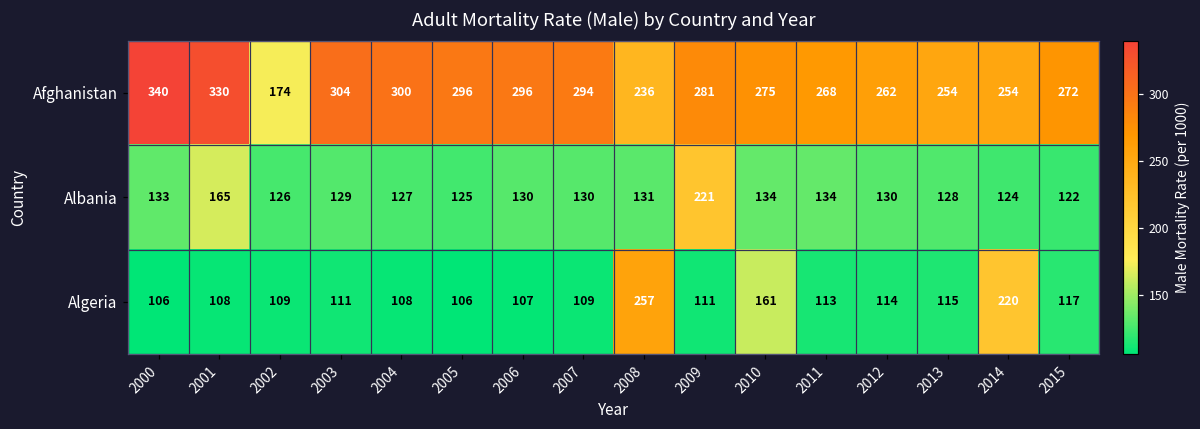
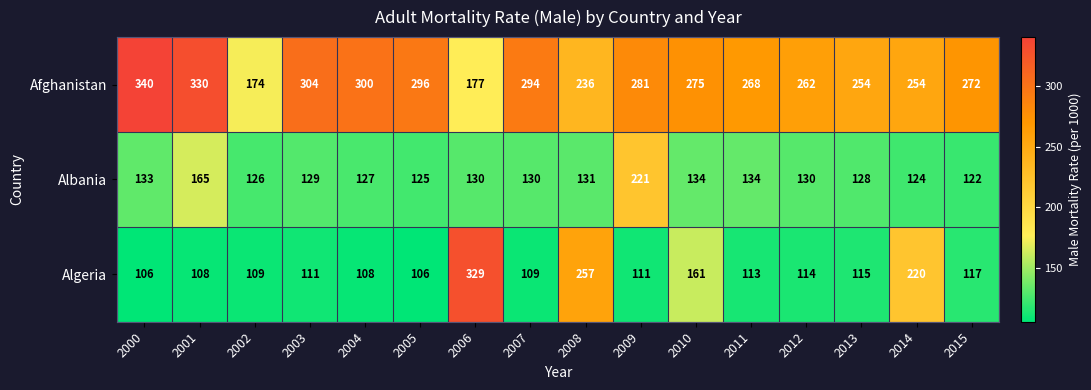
  {
    "Afghanistan": {
      "2000": 340,
      "2001": 330,
      "2002": 174,
      "2003": 304,
      "2004": 300,
      "2005": 296,
-     "2006": 296,
+     "2006": 177,
      "2007": 294,
      "2008": 236,
      "2009": 281,
      "2010": 275,
      "2011": 268,
      "2012": 262,
      "2013": 254,
      "2014": 254,
      "2015": 272
    },
    "Albania": {
      "2000": 133,
      "2001": 165,
      "2002": 126,
      "2003": 129,
      "2004": 127,
      "2005": 125,
      "2006": 130,
      "2007": 130,
      "2008": 131,
      "2009": 221,
      "2010": 134,
      "2011": 134,
      "2012": 130,
      "2013": 128,
      "2014": 124,
      "2015": 122
    },
    "Algeria": {
      "2000": 106,
      "2001": 108,
      "2002": 109,
      "2003": 111,
      "2004": 108,
      "2005": 106,
-     "2006": 107,
+     "2006": 329,
      "2007": 109,
      "2008": 257,
      "2009": 111,
      "2010": 161,
      "2011": 113,
      "2012": 114,
      "2013": 115,
      "2014": 220,
      "2015": 117
    }
  }
